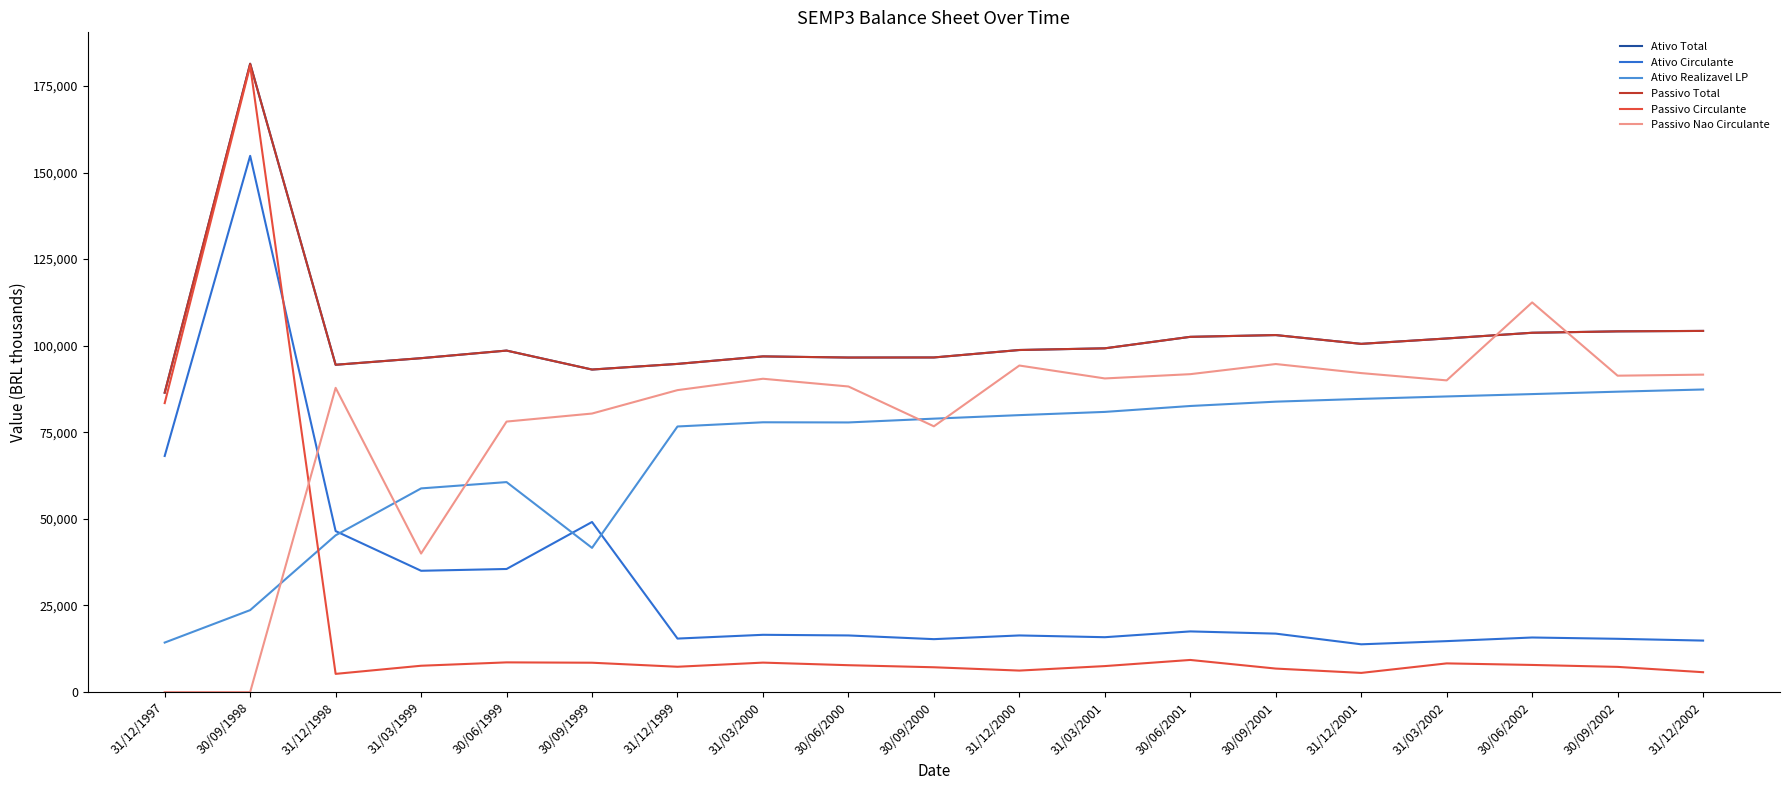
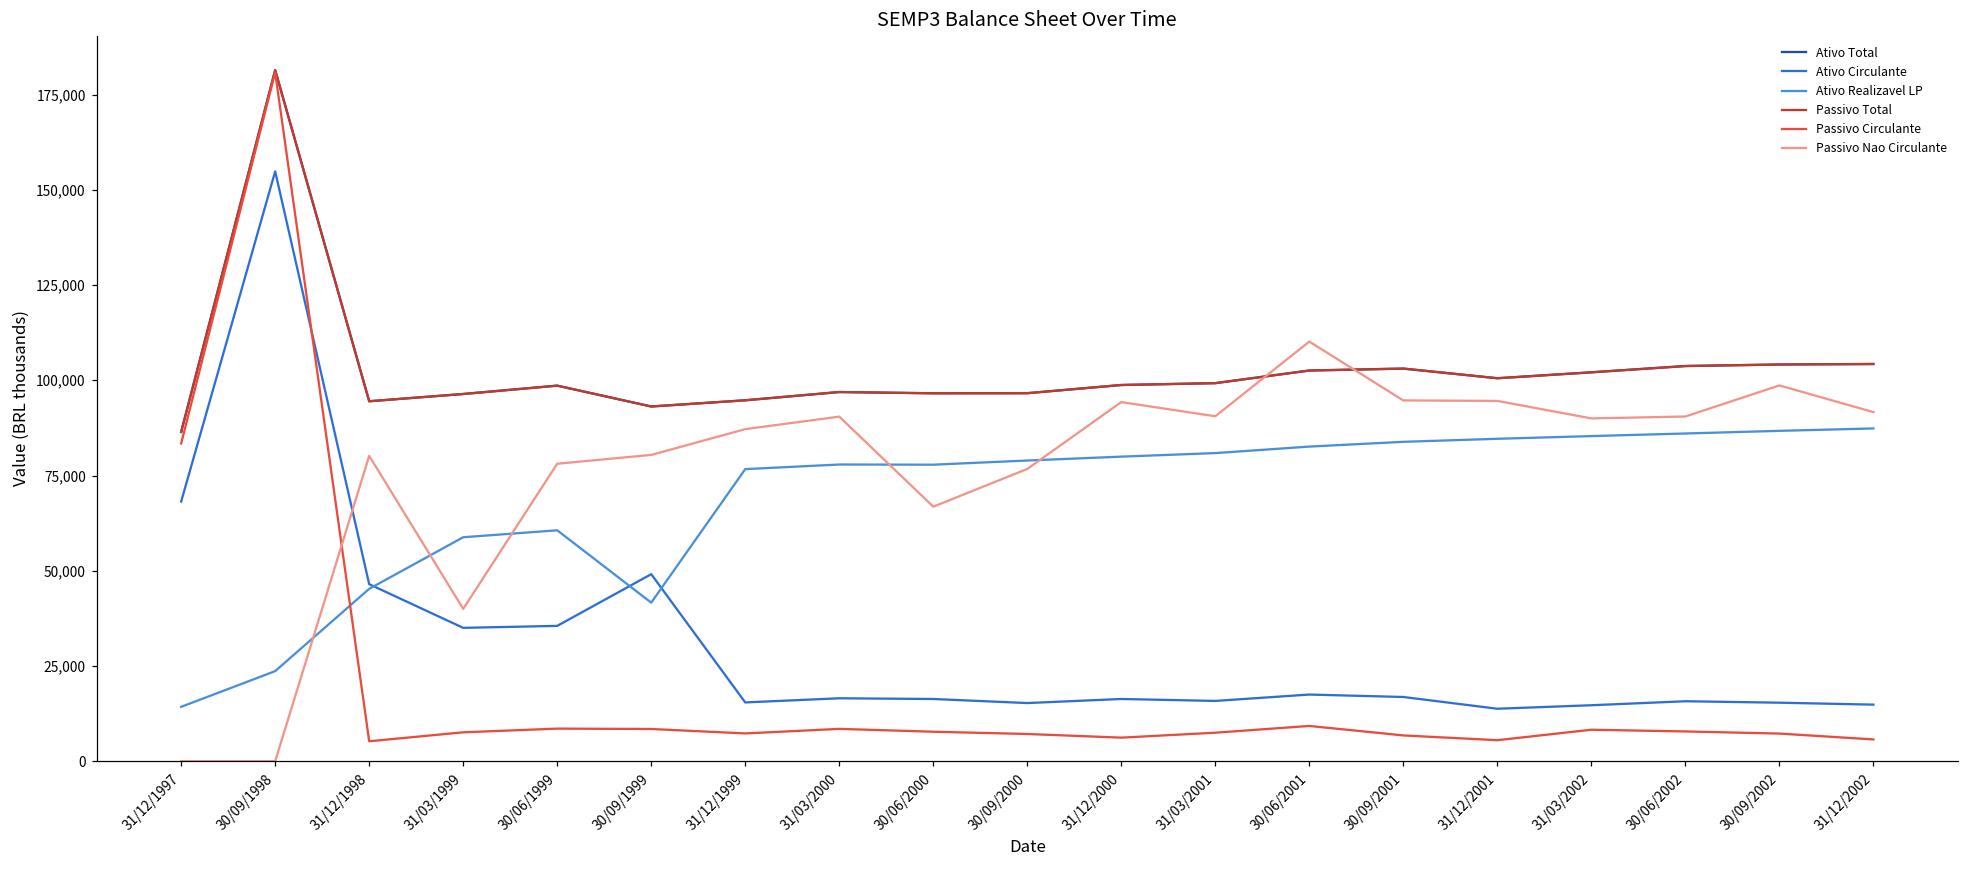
  {
    "Passivo Nao Circulante": {
      "31/12/1997": "0",
      "30/09/1998": "0",
-     "31/12/1998": "88,000",
+     "31/12/1998": "80,000",
      "31/03/1999": "40,000",
      "30/06/1999": "78,000",
      "30/09/1999": "80,000",
      "31/12/1999": "87,000",
      "31/03/2000": "90,000",
-     "30/06/2000": "88,000",
+     "30/06/2000": "67,000",
      "30/09/2000": "77,000",
      "31/12/2000": "94,000",
      "31/03/2001": "91,000",
-     "30/06/2001": "92,000",
+     "30/06/2001": "110,000",
      "30/09/2001": "95,000",
-     "31/12/2001": "92,000",
+     "31/12/2001": "95,000",
      "31/03/2002": "90,000",
-     "30/06/2002": "112,000",
-     "30/09/2002": "91,000",
+     "30/06/2002": "90,000",
+     "30/09/2002": "99,000",
      "31/12/2002": "92,000"
    }
  }
